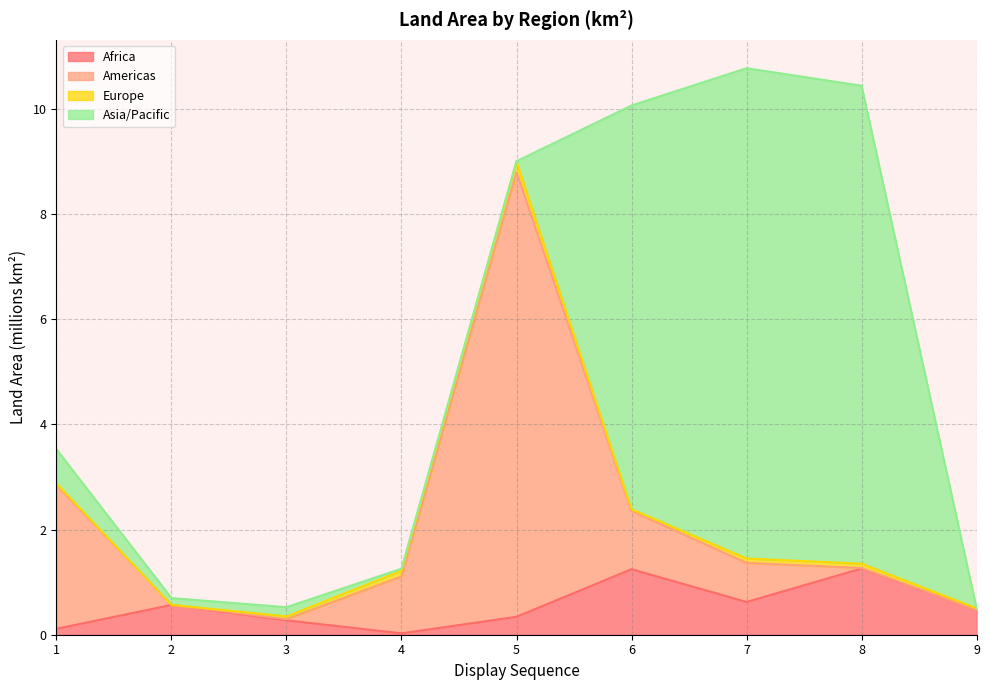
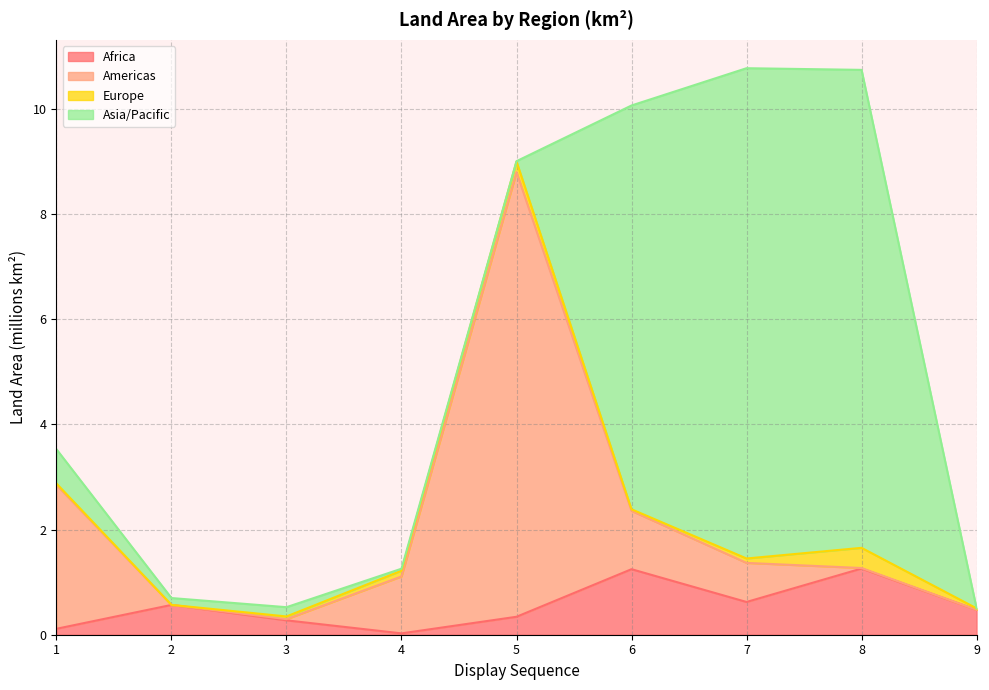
  {
    "Europe": {
      "3": 0.1,
      "7": 0.1,
-     "8": 0.1
+     "8": 0.4
    },
    "Asia/Pacific": {
      "1": 0.7,
      "2": 0.1,
      "3": 0.2,
      "6": 7.7,
      "7": 9.3,
      "8": 9.1
    }
  }
